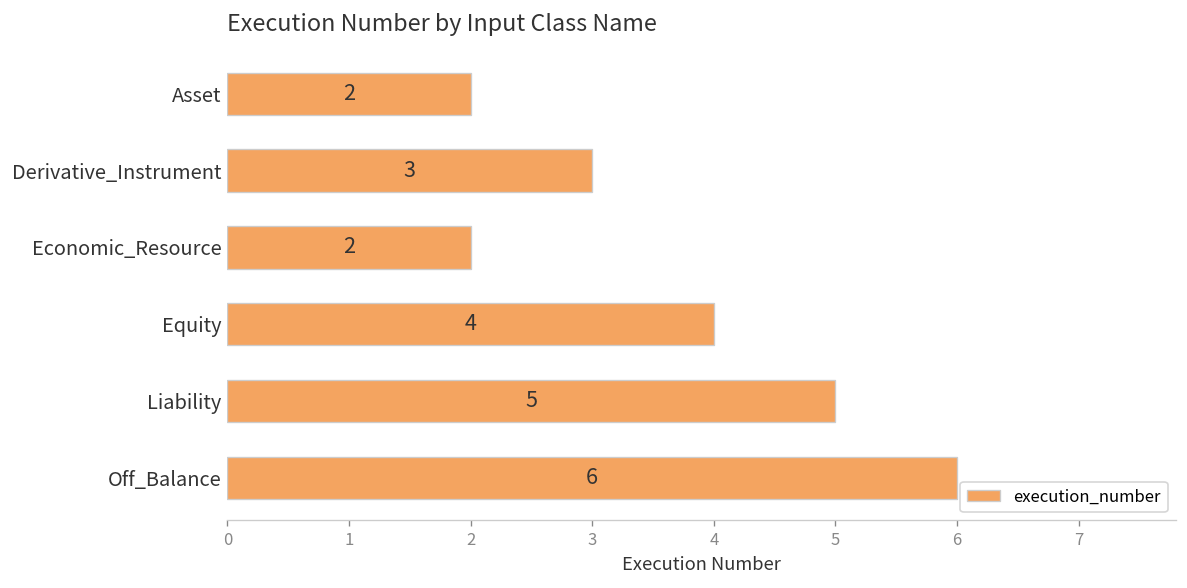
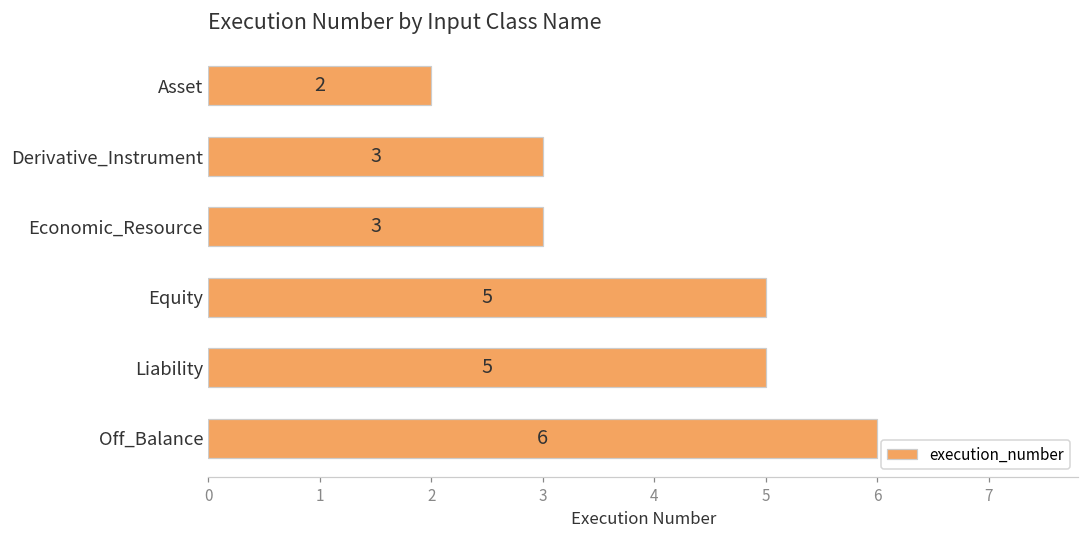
  {
    "Asset": 2,
    "Derivative_Instrument": 3,
-   "Economic_Resource": 2,
-   "Equity": 4,
+   "Economic_Resource": 3,
+   "Equity": 5,
    "Liability": 5,
    "Off_Balance": 6
  }
